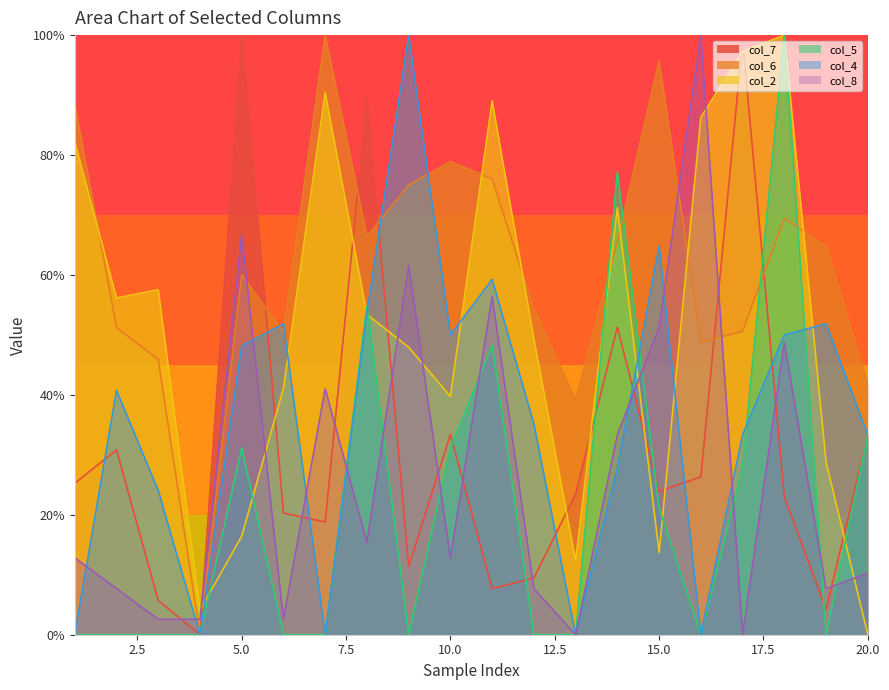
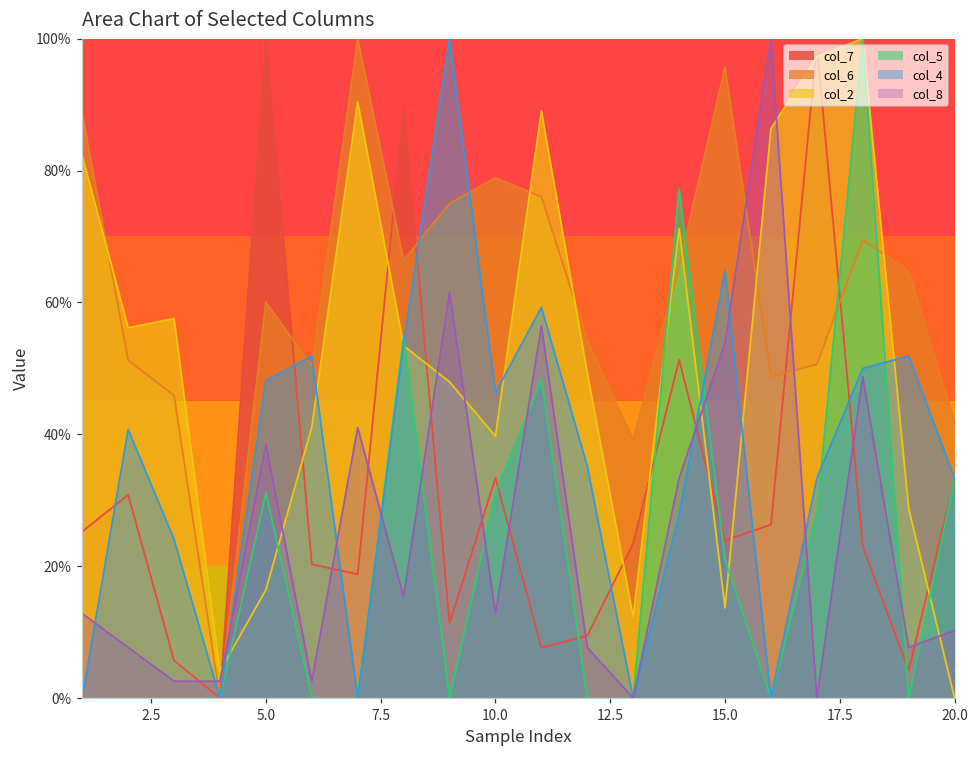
  {
    "col_4": {
      "5.0": "48%",
-     "10.0": "50%",
+     "10.0": "46%",
      "15.0": "65%"
    },
    "col_8": {
-     "5.0": "67%",
+     "5.0": "38%",
      "10.0": "13%",
-     "15.0": "51%",
+     "15.0": "54%",
      "20.0": "10%"
    }
  }
